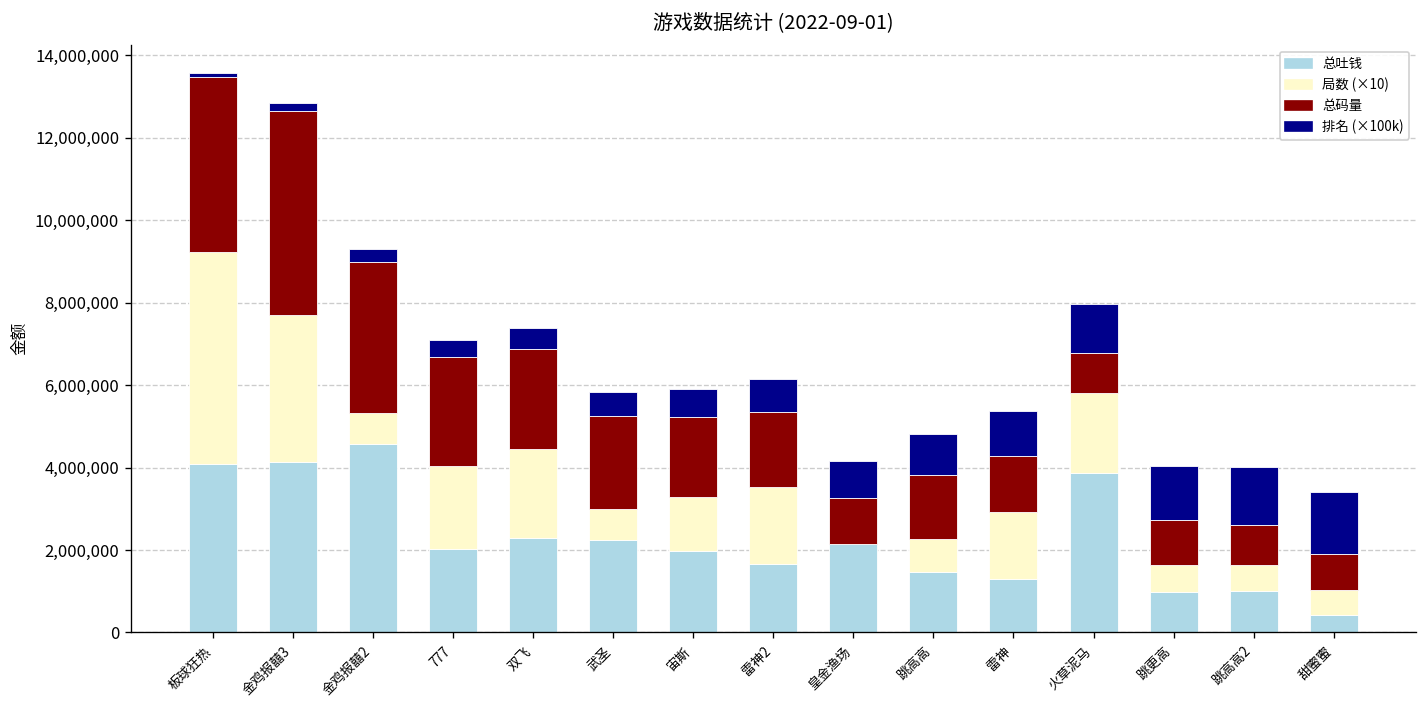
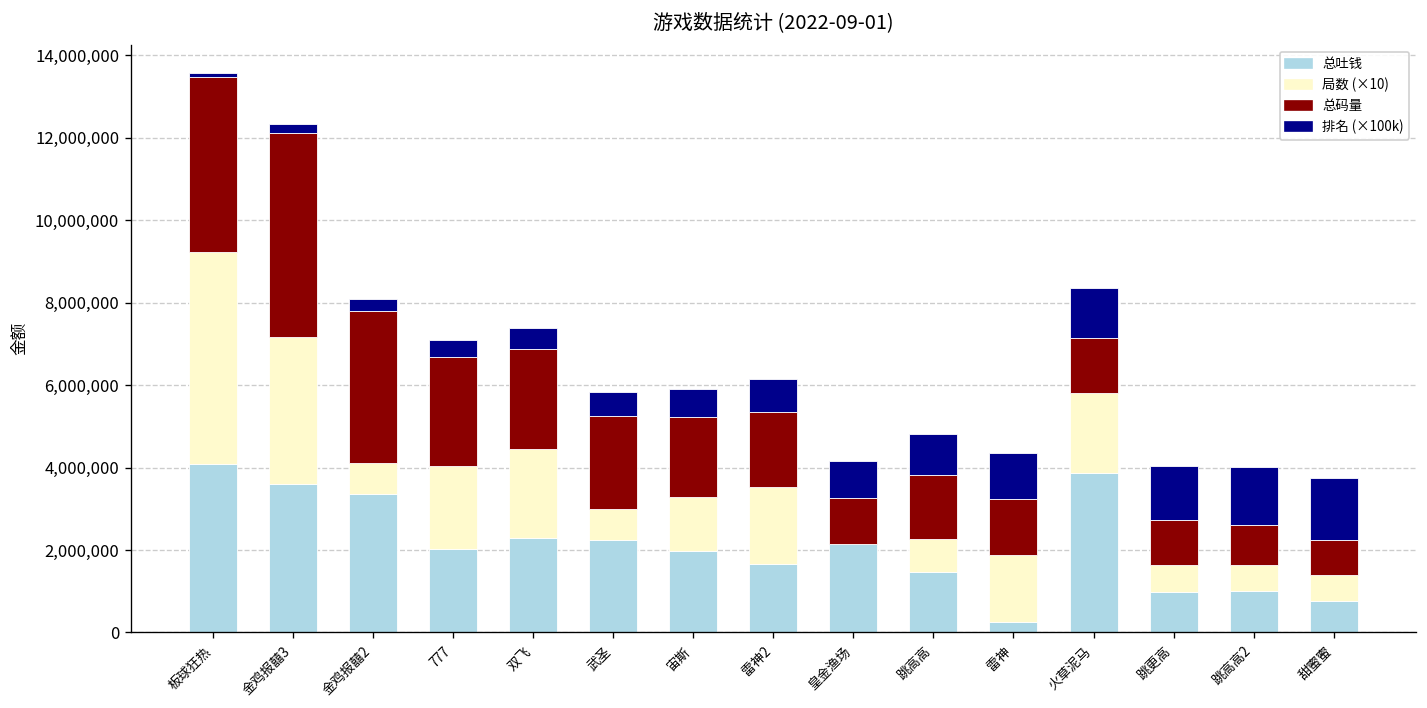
  {
    "总吐钱": {
      "板球狂热": "4,100,000",
-     "金鸡报囍3": "4,100,000",
-     "金鸡报囍2": "4,600,000",
+     "金鸡报囍3": "3,600,000",
+     "金鸡报囍2": "3,400,000",
      "777": "2,000,000",
      "双飞": "2,300,000",
      "武圣": "2,200,000",
      "宙斯": "2,000,000",
      "雷神2": "1,700,000",
      "皇金渔场": "2,100,000",
      "跳高高": "1,500,000",
-     "雷神": "1,300,000",
+     "雷神": "300,000",
      "火草泥马": "3,900,000",
      "跳更高": "1,000,000",
      "跳高高2": "1,000,000",
-     "甜蜜蜜": "400,000"
+     "甜蜜蜜": "800,000"
    },
    "总码量": {
      "板球狂热": "4,200,000",
      "金鸡报囍3": "5,000,000",
      "金鸡报囍2": "3,700,000",
      "777": "2,700,000",
      "双飞": "2,400,000",
      "武圣": "2,300,000",
      "宙斯": "1,900,000",
      "雷神2": "1,800,000",
      "皇金渔场": "1,100,000",
      "跳高高": "1,500,000",
      "雷神": "1,400,000",
-     "火草泥马": "1,000,000",
+     "火草泥马": "1,300,000",
      "跳更高": "1,100,000",
      "跳高高2": "1,000,000",
      "甜蜜蜜": "900,000"
    }
  }
